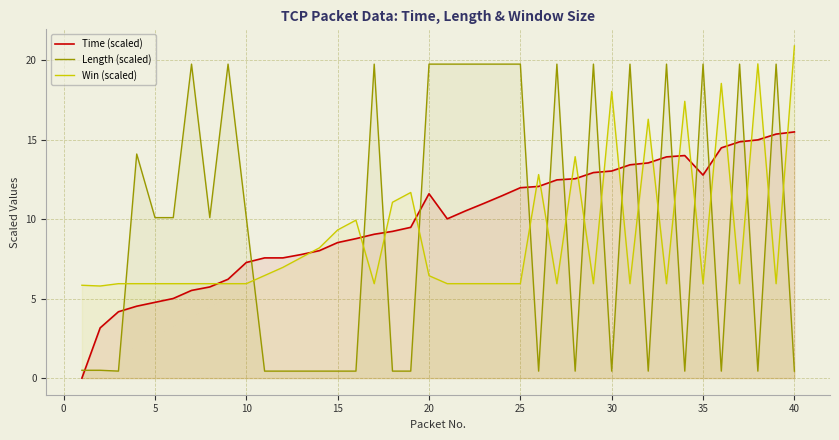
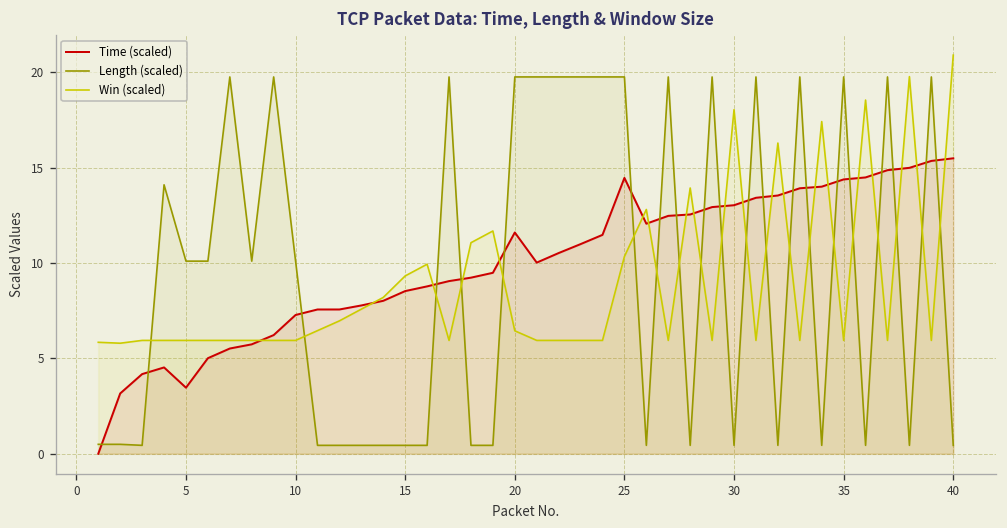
  {
    "Time (scaled)": {
-     "5": 4.8,
+     "5": 3.5,
      "10": 7.3,
      "15": 8.5,
      "20": 11.6,
-     "25": 12.0,
+     "25": 14.5,
      "30": 13.0,
-     "35": 12.8,
+     "35": 14.4,
      "40": 15.5
    },
    "Length (scaled)": {
      "5": 10.1,
      "10": 10.1,
      "15": 0.4,
      "20": 19.7,
      "25": 19.7,
      "30": 0.4,
      "35": 19.7,
      "40": 0.4
    },
    "Win (scaled)": {
      "5": 5.9,
      "10": 5.9,
      "15": 9.3,
      "20": 6.4,
-     "25": 5.9,
+     "25": 10.3,
      "30": 18.0,
      "35": 5.9,
      "40": 20.9
    }
  }
